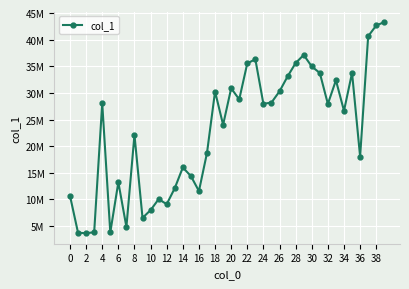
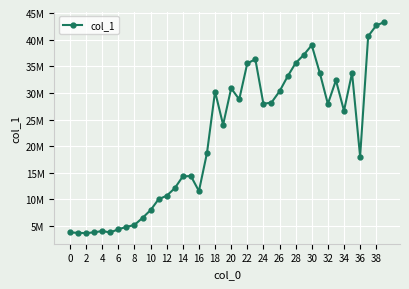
  {
-   "0": 11000000,
+   "0": 4000000,
    "2": 4000000,
-   "4": 28000000,
-   "6": 13000000,
-   "8": 22000000,
+   "4": 4000000,
+   "6": 4000000,
+   "8": 5000000,
    "10": 8000000,
-   "12": 9000000,
-   "14": 16000000,
+   "12": 11000000,
+   "14": 14000000,
    "16": 12000000,
    "18": 30000000,
    "20": 31000000,
    "22": 36000000,
    "24": 28000000,
    "26": 30000000,
    "28": 36000000,
-   "30": 35000000,
+   "30": 39000000,
    "32": 28000000,
    "34": 27000000,
    "36": 18000000,
    "38": 43000000
  }
